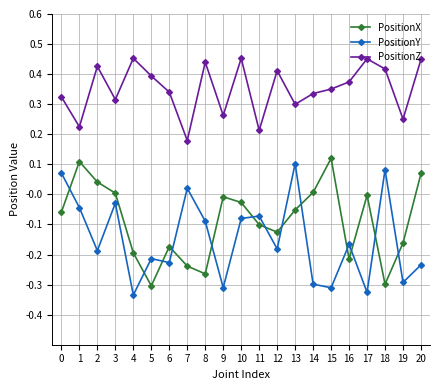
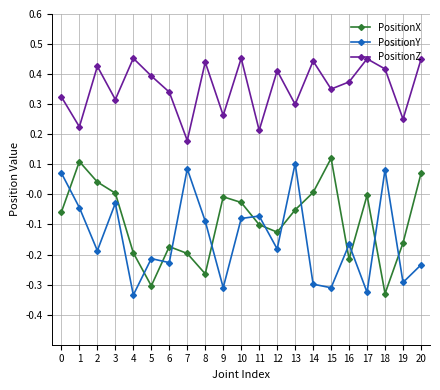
  {
    "PositionX": {
      "0": -0.06,
      "1": 0.11,
      "2": 0.04,
      "3": 0.00,
      "4": -0.19,
      "5": -0.30,
      "6": -0.17,
-     "7": -0.24,
+     "7": -0.20,
      "8": -0.26,
      "9": -0.01,
      "10": -0.03,
      "11": -0.10,
      "12": -0.13,
      "13": -0.05,
      "14": 0.01,
      "15": 0.12,
      "16": -0.22,
      "17": 0.00,
-     "18": -0.30,
+     "18": -0.33,
      "19": -0.16,
      "20": 0.07
    },
    "PositionY": {
      "0": 0.07,
      "1": -0.04,
      "2": -0.19,
      "3": -0.03,
      "4": -0.33,
      "5": -0.21,
      "6": -0.23,
-     "7": 0.02,
+     "7": 0.08,
      "8": -0.09,
      "9": -0.31,
      "10": -0.08,
      "11": -0.07,
      "12": -0.18,
      "13": 0.10,
      "14": -0.30,
      "15": -0.31,
      "16": -0.17,
      "17": -0.33,
      "18": 0.08,
      "19": -0.29,
      "20": -0.23
    },
    "PositionZ": {
      "0": 0.32,
      "1": 0.22,
      "2": 0.43,
      "3": 0.32,
      "4": 0.45,
      "5": 0.39,
      "6": 0.34,
      "7": 0.18,
      "8": 0.44,
      "9": 0.26,
      "10": 0.45,
      "11": 0.21,
      "12": 0.41,
      "13": 0.30,
-     "14": 0.34,
+     "14": 0.44,
      "15": 0.35,
      "16": 0.37,
      "17": 0.45,
      "18": 0.42,
      "19": 0.25,
      "20": 0.45
    }
  }
